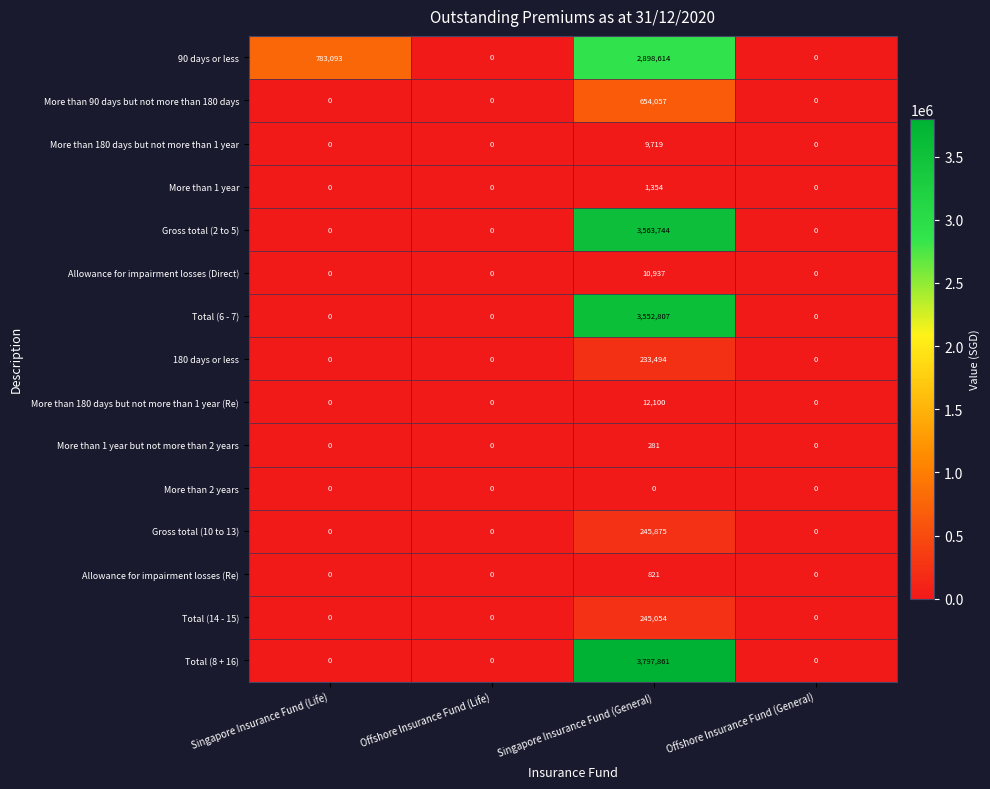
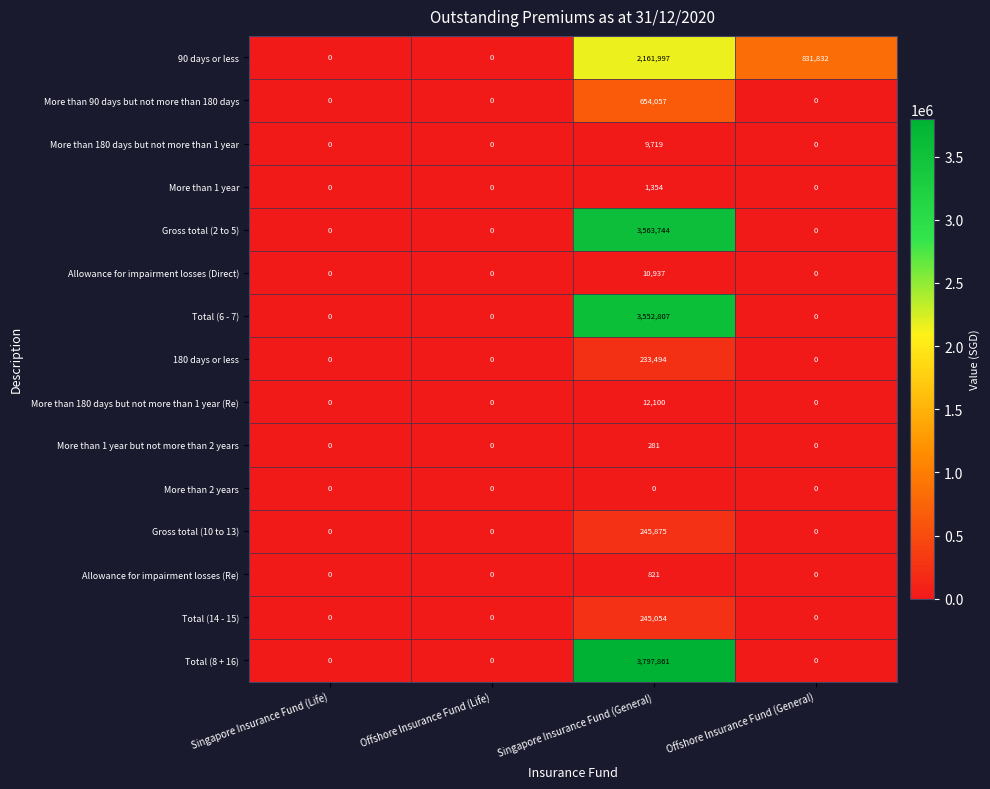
  {
    "90 days or less": {
-     "Singapore Insurance Fund (Life)": "783,093",
+     "Singapore Insurance Fund (Life)": "0",
      "Offshore Insurance Fund (Life)": "0",
-     "Singapore Insurance Fund (General)": "2,898,614",
-     "Offshore Insurance Fund (General)": "0"
+     "Singapore Insurance Fund (General)": "2,161,997",
+     "Offshore Insurance Fund (General)": "831,832"
    },
    "More than 90 days but not more than 180 days": {
      "Singapore Insurance Fund (Life)": "0",
      "Offshore Insurance Fund (Life)": "0",
      "Singapore Insurance Fund (General)": "654,057",
      "Offshore Insurance Fund (General)": "0"
    },
    "More than 180 days but not more than 1 year": {
      "Singapore Insurance Fund (Life)": "0",
      "Offshore Insurance Fund (Life)": "0",
      "Singapore Insurance Fund (General)": "9,719",
      "Offshore Insurance Fund (General)": "0"
    },
    "More than 1 year": {
      "Singapore Insurance Fund (Life)": "0",
      "Offshore Insurance Fund (Life)": "0",
      "Singapore Insurance Fund (General)": "1,354",
      "Offshore Insurance Fund (General)": "0"
    },
    "Gross total (2 to 5)": {
      "Singapore Insurance Fund (Life)": "0",
      "Offshore Insurance Fund (Life)": "0",
      "Singapore Insurance Fund (General)": "3,563,744",
      "Offshore Insurance Fund (General)": "0"
    },
    "Allowance for impairment losses (Direct)": {
      "Singapore Insurance Fund (Life)": "0",
      "Offshore Insurance Fund (Life)": "0",
      "Singapore Insurance Fund (General)": "10,937",
      "Offshore Insurance Fund (General)": "0"
    },
    "Total (6 - 7)": {
      "Singapore Insurance Fund (Life)": "0",
      "Offshore Insurance Fund (Life)": "0",
      "Singapore Insurance Fund (General)": "3,552,807",
      "Offshore Insurance Fund (General)": "0"
    },
    "180 days or less": {
      "Singapore Insurance Fund (Life)": "0",
      "Offshore Insurance Fund (Life)": "0",
      "Singapore Insurance Fund (General)": "233,494",
      "Offshore Insurance Fund (General)": "0"
    },
    "More than 180 days but not more than 1 year (Re)": {
      "Singapore Insurance Fund (Life)": "0",
      "Offshore Insurance Fund (Life)": "0",
      "Singapore Insurance Fund (General)": "12,100",
      "Offshore Insurance Fund (General)": "0"
    },
    "More than 1 year but not more than 2 years": {
      "Singapore Insurance Fund (Life)": "0",
      "Offshore Insurance Fund (Life)": "0",
      "Singapore Insurance Fund (General)": "281",
      "Offshore Insurance Fund (General)": "0"
    },
    "More than 2 years": {
      "Singapore Insurance Fund (Life)": "0",
      "Offshore Insurance Fund (Life)": "0",
      "Singapore Insurance Fund (General)": "0",
      "Offshore Insurance Fund (General)": "0"
    },
    "Gross total (10 to 13)": {
      "Singapore Insurance Fund (Life)": "0",
      "Offshore Insurance Fund (Life)": "0",
      "Singapore Insurance Fund (General)": "245,875",
      "Offshore Insurance Fund (General)": "0"
    },
    "Allowance for impairment losses (Re)": {
      "Singapore Insurance Fund (Life)": "0",
      "Offshore Insurance Fund (Life)": "0",
      "Singapore Insurance Fund (General)": "821",
      "Offshore Insurance Fund (General)": "0"
    },
    "Total (14 - 15)": {
      "Singapore Insurance Fund (Life)": "0",
      "Offshore Insurance Fund (Life)": "0",
      "Singapore Insurance Fund (General)": "245,054",
      "Offshore Insurance Fund (General)": "0"
    },
    "Total (8 + 16)": {
      "Singapore Insurance Fund (Life)": "0",
      "Offshore Insurance Fund (Life)": "0",
      "Singapore Insurance Fund (General)": "3,797,861",
      "Offshore Insurance Fund (General)": "0"
    }
  }
